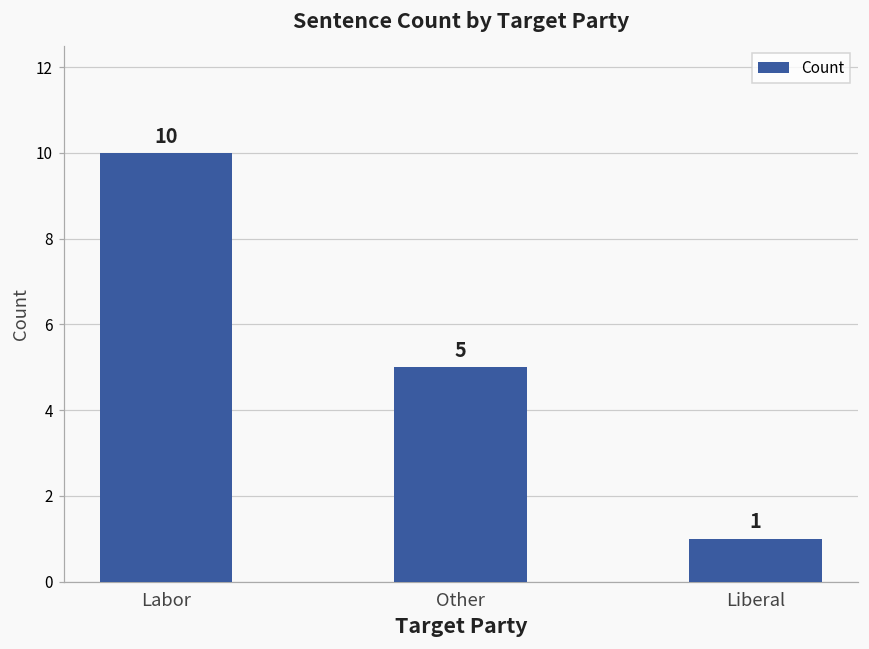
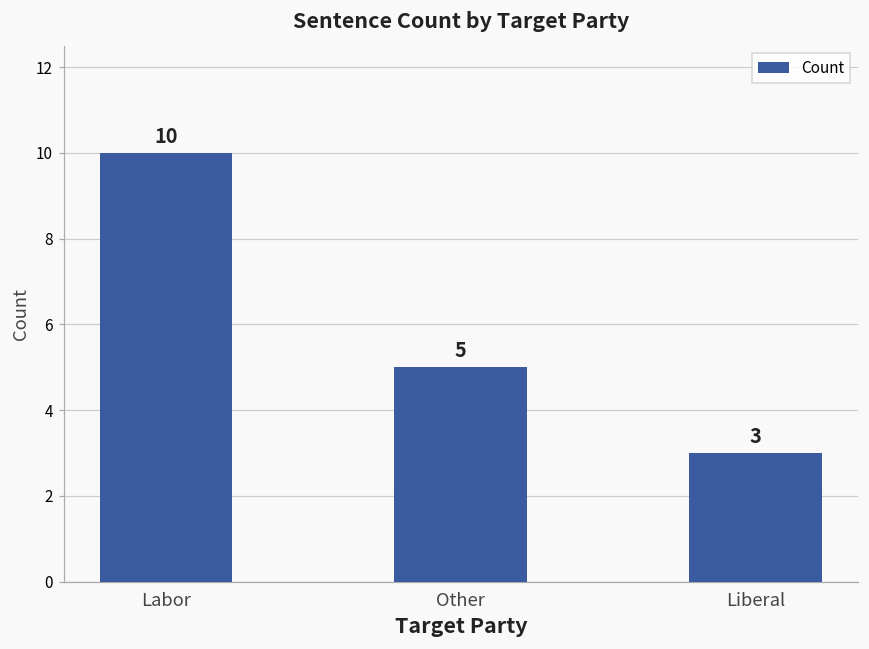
  {
    "Labor": 10,
    "Other": 5,
-   "Liberal": 1
+   "Liberal": 3
  }
